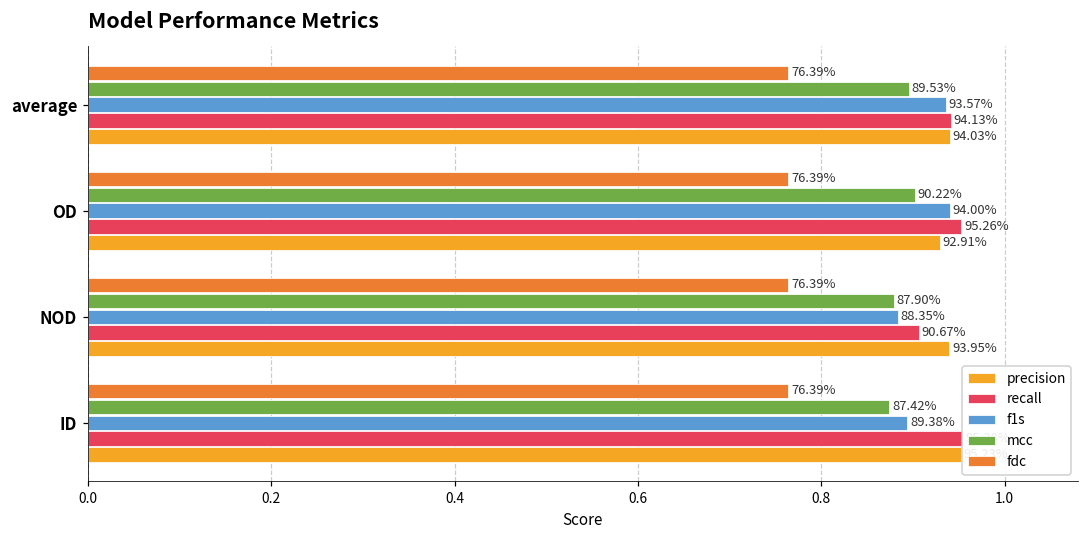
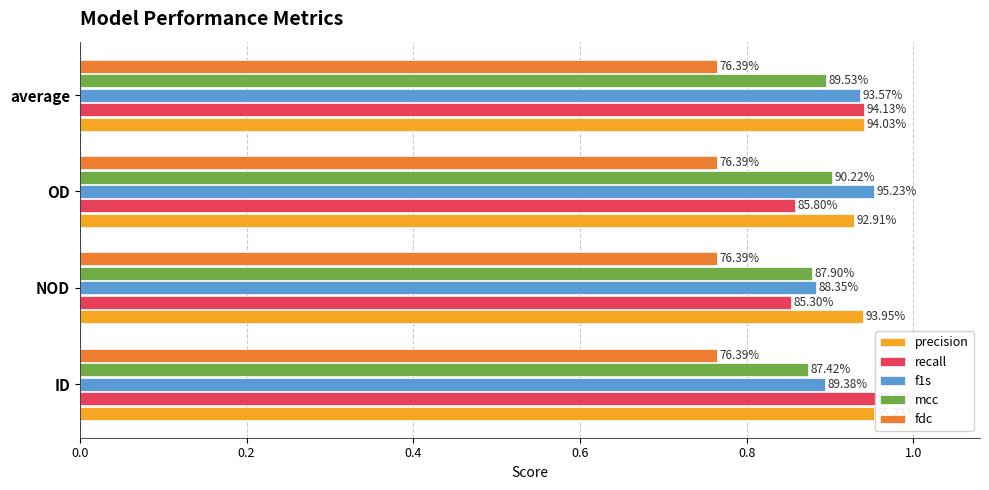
  {
    "recall": {
      "average": "94.13%",
-     "OD": "95.26%",
-     "NOD": "90.67%"
+     "OD": "85.80%",
+     "NOD": "85.30%"
    },
    "f1s": {
      "average": "93.57%",
-     "OD": "94.00%",
+     "OD": "95.23%",
      "NOD": "88.35%",
      "ID": "89.38%"
    },
    "mcc": {
      "average": "89.53%",
      "OD": "90.22%",
      "NOD": "87.90%",
      "ID": "87.42%"
    }
  }
